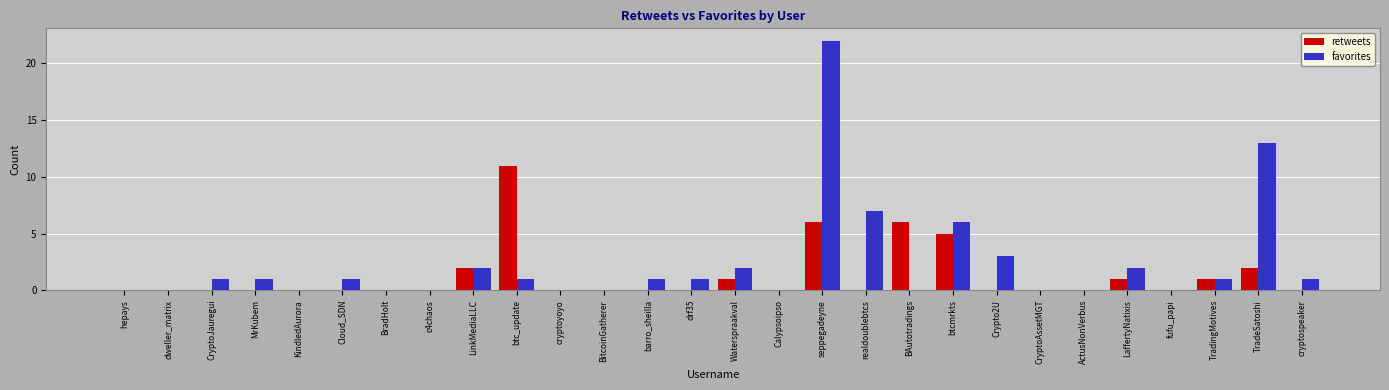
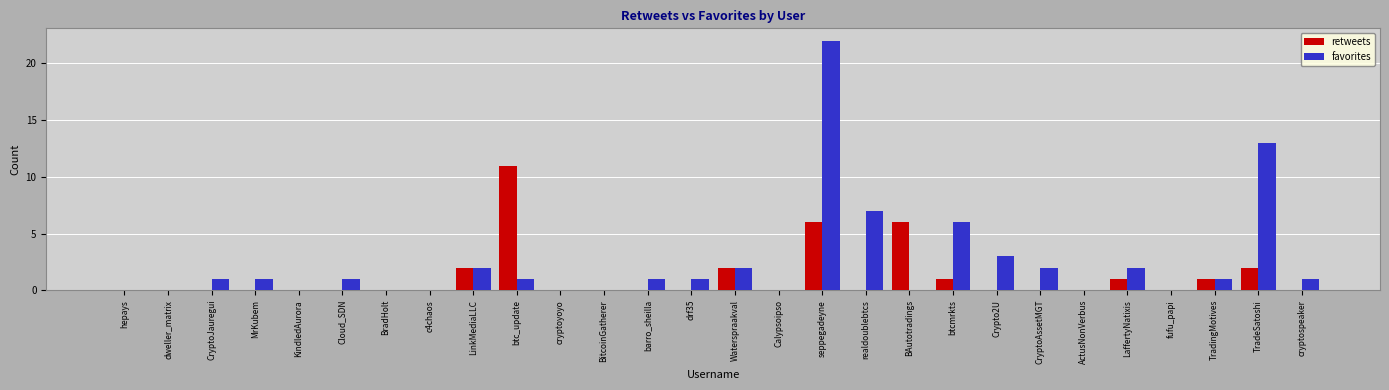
  {
    "retweets": {
      "hepays": 0,
      "dweller_matrix": 0,
      "CryptoJauregui": 0,
      "MrKubem": 0,
      "KindledAurora": 0,
      "Cloud_SDN": 0,
      "BradHolt": 0,
      "c4chaos": 0,
      "LinkMediaLLC": 2,
      "btc_update": 11,
      "cryptoyoyo": 0,
      "BitcoinGatherer": 0,
      "barro_sheilla": 0,
      "drf35": 0,
-     "Waterspraakval": 1,
+     "Waterspraakval": 2,
      "Calypsoipso": 0,
      "seppegadeyne": 6,
      "realdoublebtcs": 0,
      "BAutotradings": 6,
-     "btcmrkts": 5,
+     "btcmrkts": 1,
      "Crypto2U": 0,
      "CryptoAssetMGT": 0,
      "ActusNonVerbus": 0,
      "LaffertyNatixis": 1,
      "fufu_papi": 0,
      "TradingMotives": 1,
      "TradeSatoshi": 2,
      "cryptospeaker": 0
    },
    "favorites": {
      "hepays": 0,
      "dweller_matrix": 0,
      "CryptoJauregui": 1,
      "MrKubem": 1,
      "KindledAurora": 0,
      "Cloud_SDN": 1,
      "BradHolt": 0,
      "c4chaos": 0,
      "LinkMediaLLC": 2,
      "btc_update": 1,
      "cryptoyoyo": 0,
      "BitcoinGatherer": 0,
      "barro_sheilla": 1,
      "drf35": 1,
      "Waterspraakval": 2,
      "Calypsoipso": 0,
      "seppegadeyne": 22,
      "realdoublebtcs": 7,
      "BAutotradings": 0,
      "btcmrkts": 6,
      "Crypto2U": 3,
-     "CryptoAssetMGT": 0,
+     "CryptoAssetMGT": 2,
      "ActusNonVerbus": 0,
      "LaffertyNatixis": 2,
      "fufu_papi": 0,
      "TradingMotives": 1,
      "TradeSatoshi": 13,
      "cryptospeaker": 1
    }
  }
